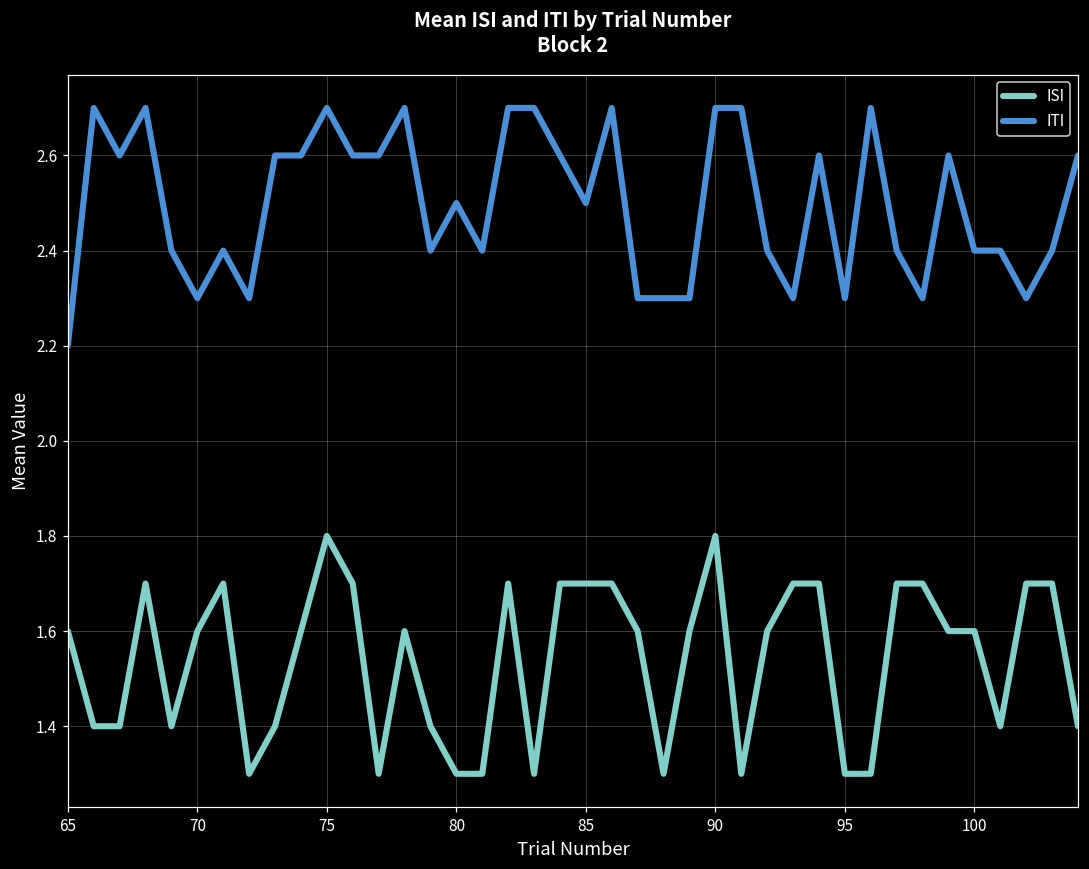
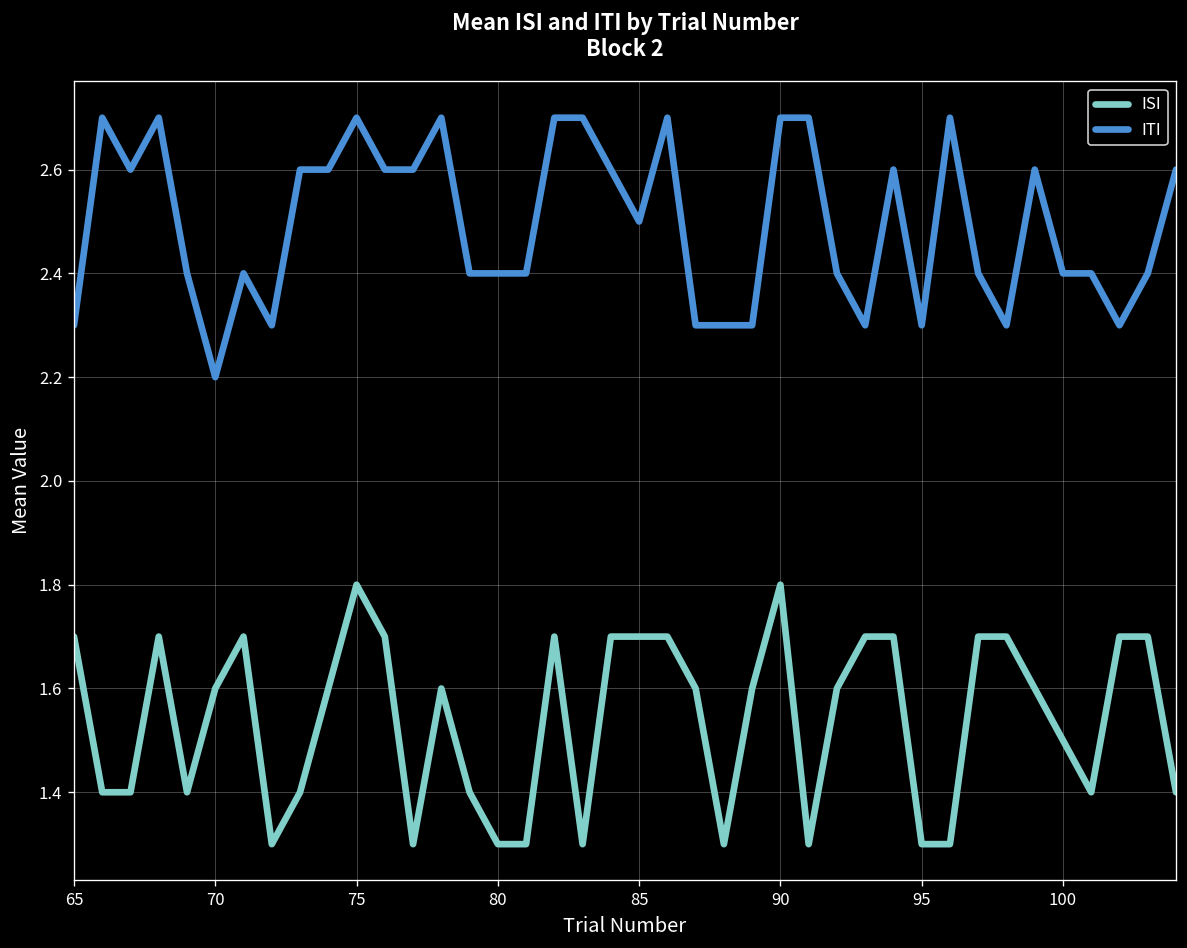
  {
    "ISI": {
-     "65": 1.6,
+     "65": 1.7,
      "70": 1.6,
      "75": 1.8,
      "80": 1.3,
      "85": 1.7,
      "90": 1.8,
      "95": 1.3,
-     "100": 1.6
+     "100": 1.5
    },
    "ITI": {
-     "65": 2.2,
-     "70": 2.3,
+     "65": 2.3,
+     "70": 2.2,
      "75": 2.7,
-     "80": 2.5,
+     "80": 2.4,
      "85": 2.5,
      "90": 2.7,
      "95": 2.3,
      "100": 2.4
    }
  }
